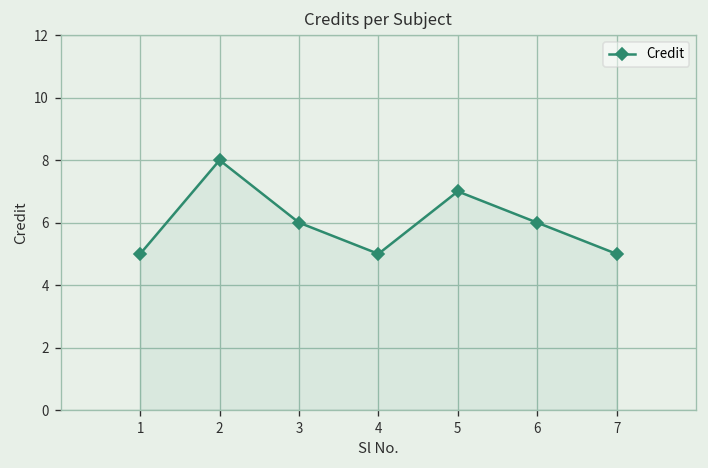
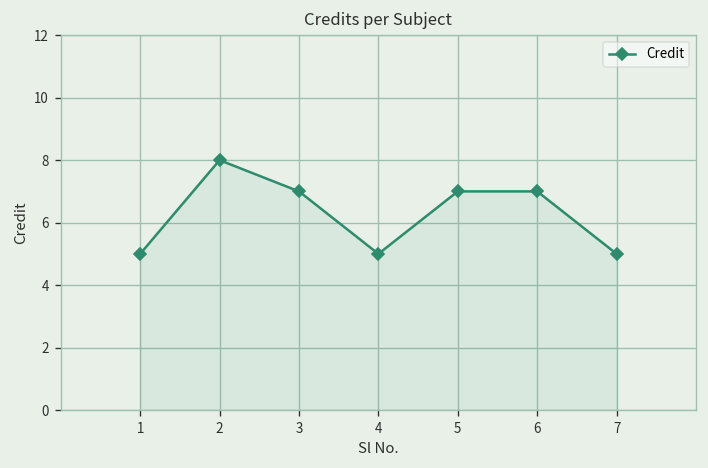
  {
    "1": 5,
    "2": 8,
-   "3": 6,
+   "3": 7,
    "4": 5,
    "5": 7,
-   "6": 6,
+   "6": 7,
    "7": 5
  }
